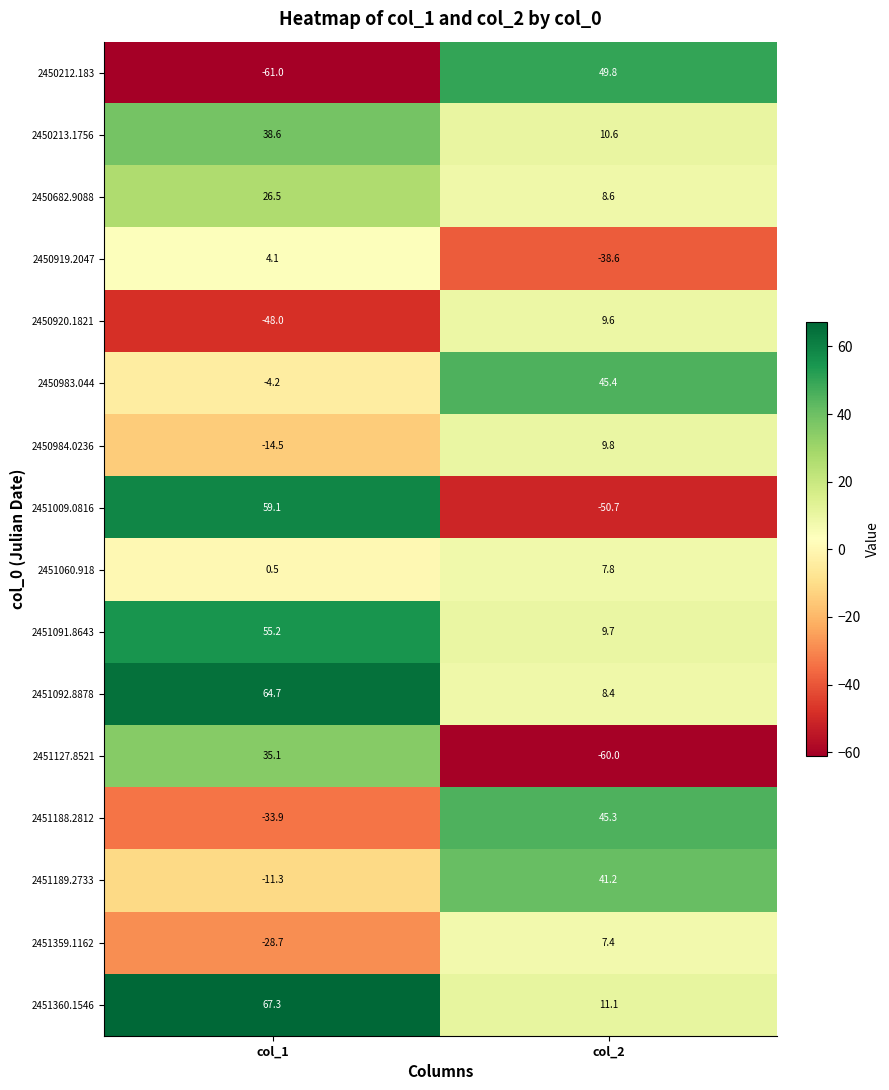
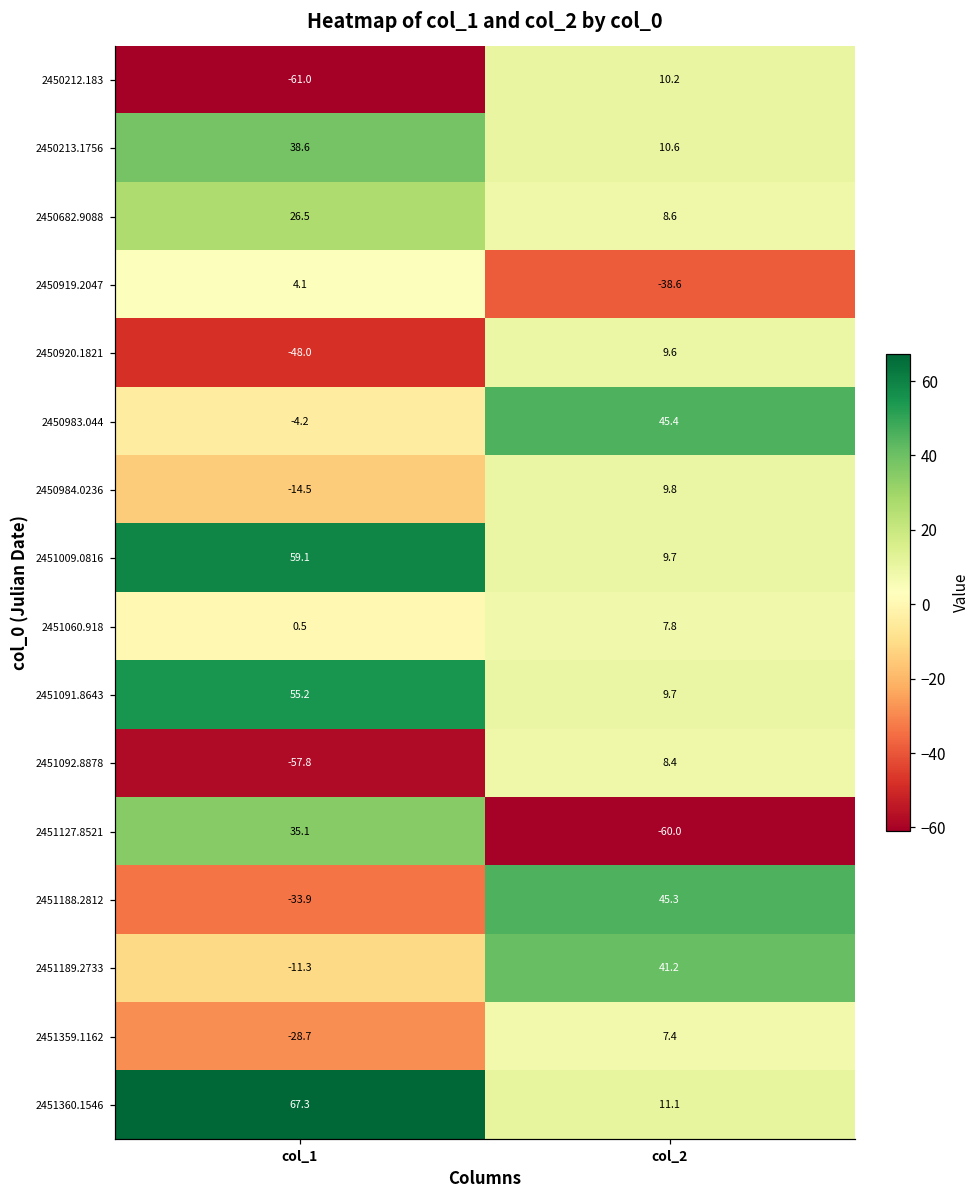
  {
    "2450212.183": {
      "col_1": -61.0,
-     "col_2": 49.8
+     "col_2": 10.2
    },
    "2450213.1756": {
      "col_1": 38.6,
      "col_2": 10.6
    },
    "2450682.9088": {
      "col_1": 26.5,
      "col_2": 8.6
    },
    "2450919.2047": {
      "col_1": 4.1,
      "col_2": -38.6
    },
    "2450920.1821": {
      "col_1": -48.0,
      "col_2": 9.6
    },
    "2450983.044": {
      "col_1": -4.2,
      "col_2": 45.4
    },
    "2450984.0236": {
      "col_1": -14.5,
      "col_2": 9.8
    },
    "2451009.0816": {
      "col_1": 59.1,
-     "col_2": -50.7
+     "col_2": 9.7
    },
    "2451060.918": {
      "col_1": 0.5,
      "col_2": 7.8
    },
    "2451091.8643": {
      "col_1": 55.2,
      "col_2": 9.7
    },
    "2451092.8878": {
-     "col_1": 64.7,
+     "col_1": -57.8,
      "col_2": 8.4
    },
    "2451127.8521": {
      "col_1": 35.1,
      "col_2": -60.0
    },
    "2451188.2812": {
      "col_1": -33.9,
      "col_2": 45.3
    },
    "2451189.2733": {
      "col_1": -11.3,
      "col_2": 41.2
    },
    "2451359.1162": {
      "col_1": -28.7,
      "col_2": 7.4
    },
    "2451360.1546": {
      "col_1": 67.3,
      "col_2": 11.1
    }
  }
